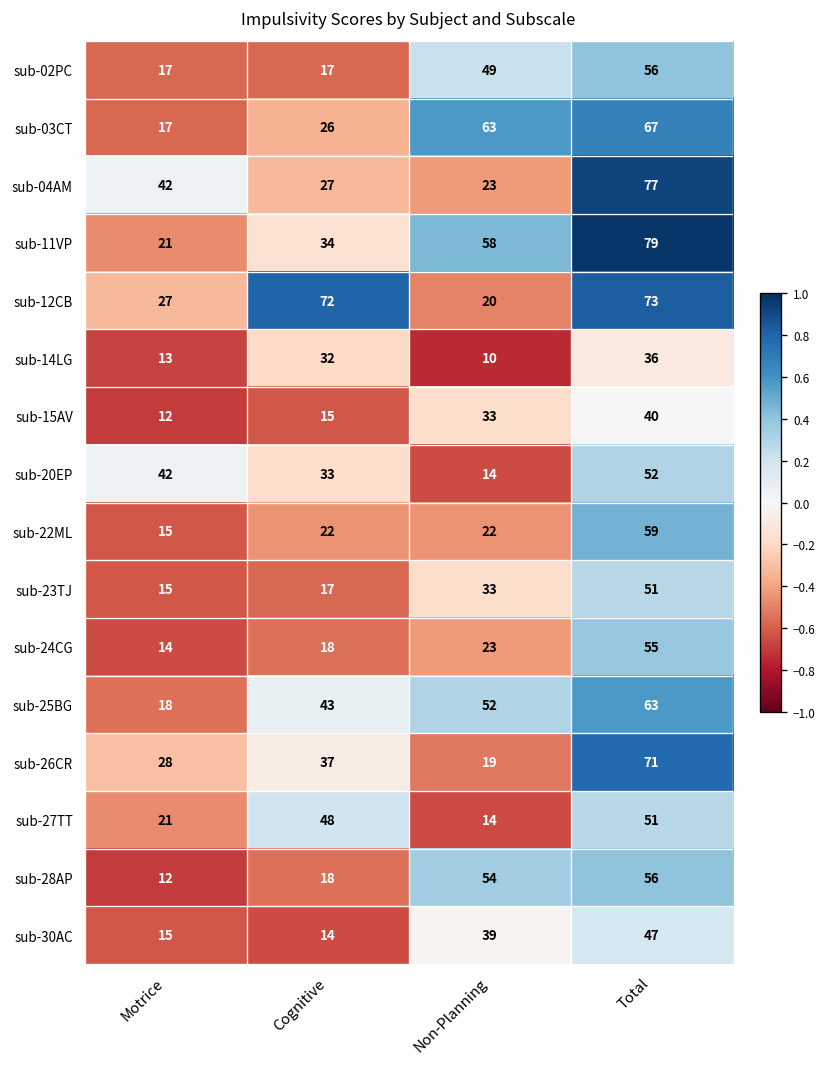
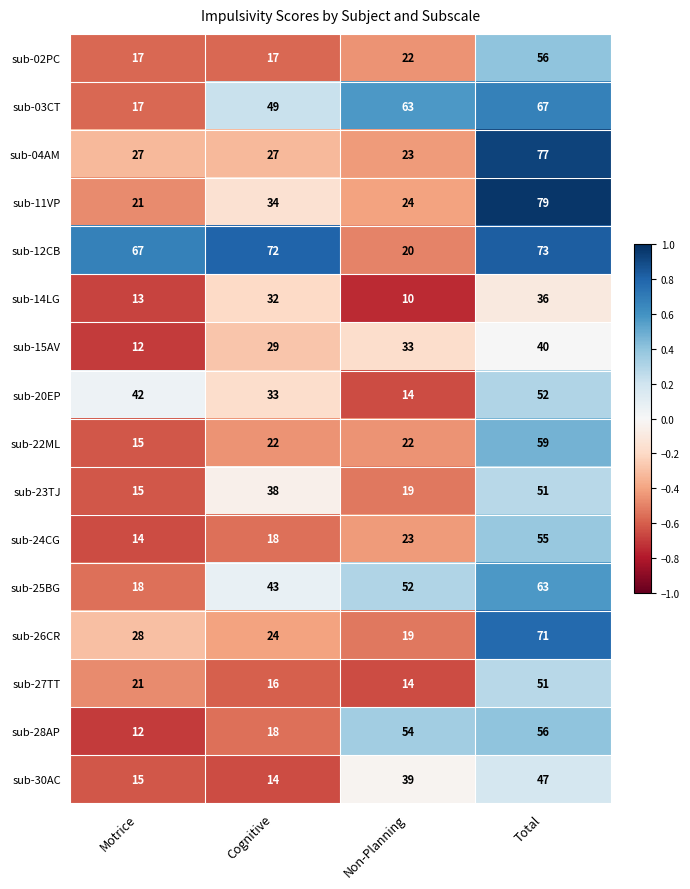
  {
    "sub-02PC": {
      "Motrice": 17,
      "Cognitive": 17,
-     "Non-Planning": 49,
+     "Non-Planning": 22,
      "Total": 56
    },
    "sub-03CT": {
      "Motrice": 17,
-     "Cognitive": 26,
+     "Cognitive": 49,
      "Non-Planning": 63,
      "Total": 67
    },
    "sub-04AM": {
-     "Motrice": 42,
+     "Motrice": 27,
      "Cognitive": 27,
      "Non-Planning": 23,
      "Total": 77
    },
    "sub-11VP": {
      "Motrice": 21,
      "Cognitive": 34,
-     "Non-Planning": 58,
+     "Non-Planning": 24,
      "Total": 79
    },
    "sub-12CB": {
-     "Motrice": 27,
+     "Motrice": 67,
      "Cognitive": 72,
      "Non-Planning": 20,
      "Total": 73
    },
    "sub-14LG": {
      "Motrice": 13,
      "Cognitive": 32,
      "Non-Planning": 10,
      "Total": 36
    },
    "sub-15AV": {
      "Motrice": 12,
-     "Cognitive": 15,
+     "Cognitive": 29,
      "Non-Planning": 33,
      "Total": 40
    },
    "sub-20EP": {
      "Motrice": 42,
      "Cognitive": 33,
      "Non-Planning": 14,
      "Total": 52
    },
    "sub-22ML": {
      "Motrice": 15,
      "Cognitive": 22,
      "Non-Planning": 22,
      "Total": 59
    },
    "sub-23TJ": {
      "Motrice": 15,
-     "Cognitive": 17,
-     "Non-Planning": 33,
+     "Cognitive": 38,
+     "Non-Planning": 19,
      "Total": 51
    },
    "sub-24CG": {
      "Motrice": 14,
      "Cognitive": 18,
      "Non-Planning": 23,
      "Total": 55
    },
    "sub-25BG": {
      "Motrice": 18,
      "Cognitive": 43,
      "Non-Planning": 52,
      "Total": 63
    },
    "sub-26CR": {
      "Motrice": 28,
-     "Cognitive": 37,
+     "Cognitive": 24,
      "Non-Planning": 19,
      "Total": 71
    },
    "sub-27TT": {
      "Motrice": 21,
-     "Cognitive": 48,
+     "Cognitive": 16,
      "Non-Planning": 14,
      "Total": 51
    },
    "sub-28AP": {
      "Motrice": 12,
      "Cognitive": 18,
      "Non-Planning": 54,
      "Total": 56
    },
    "sub-30AC": {
      "Motrice": 15,
      "Cognitive": 14,
      "Non-Planning": 39,
      "Total": 47
    }
  }
